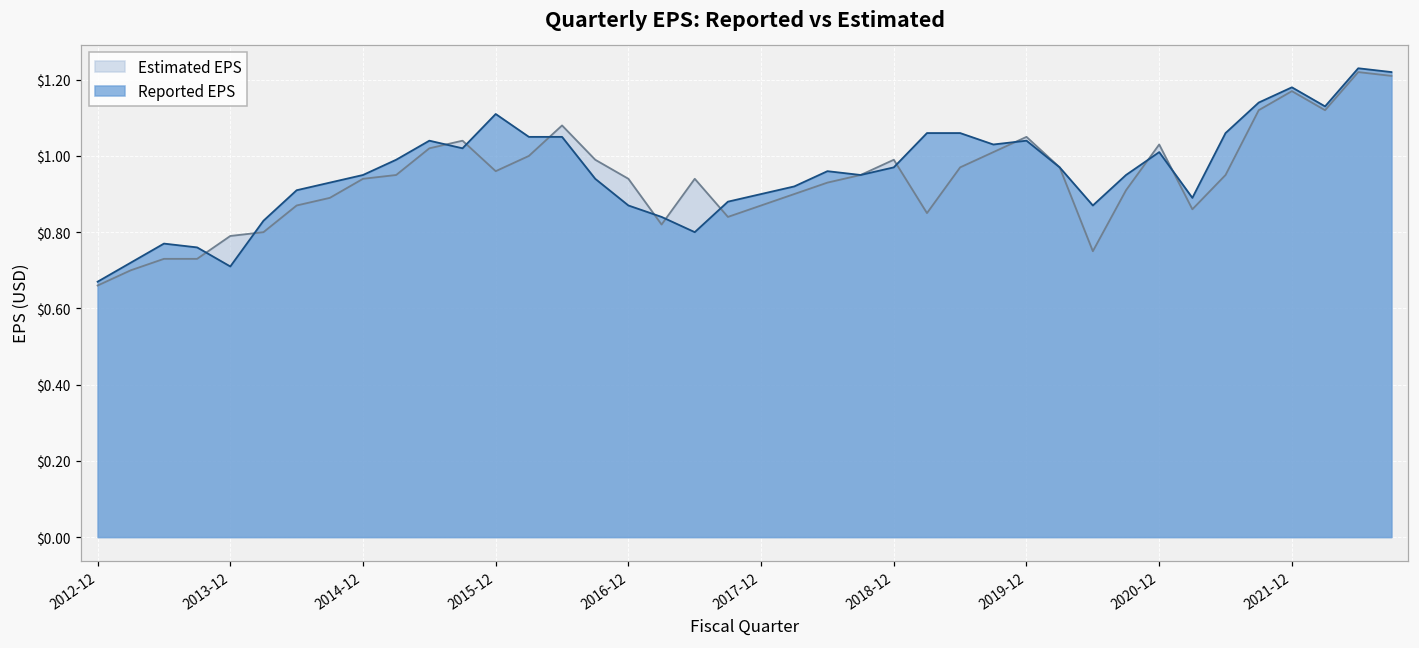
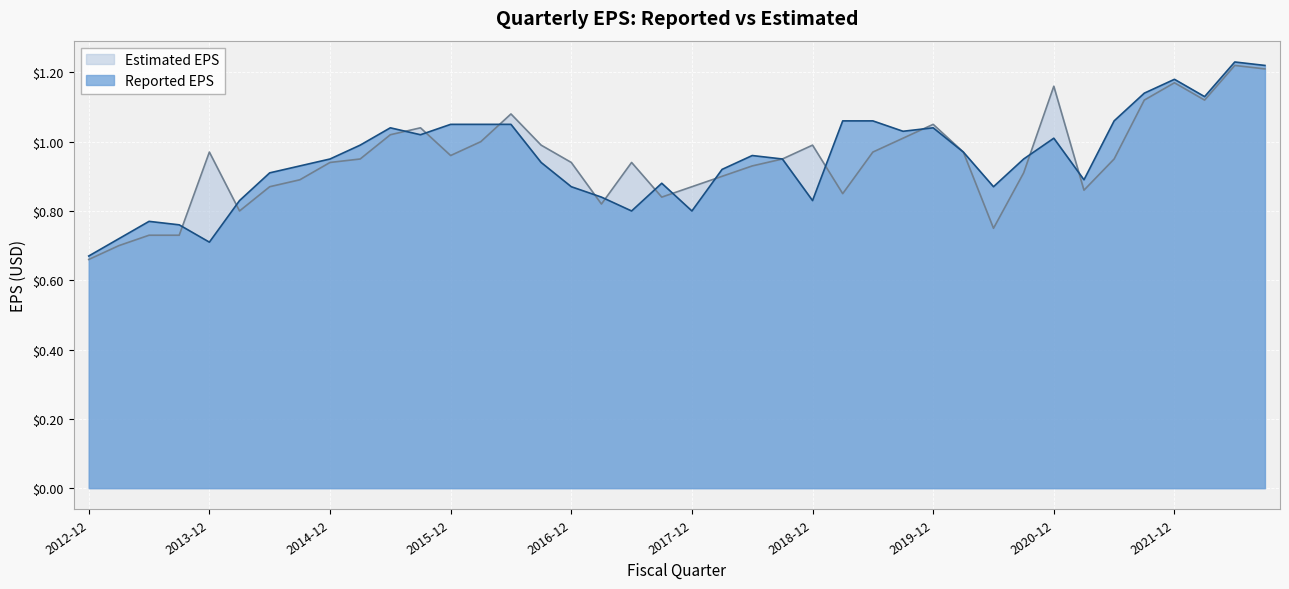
  {
    "Estimated EPS": {
      "2012-12": "$0.66",
-     "2013-12": "$0.79",
+     "2013-12": "$0.97",
      "2014-12": "$0.94",
      "2015-12": "$0.96",
      "2016-12": "$0.94",
      "2017-12": "$0.87",
      "2018-12": "$0.99",
      "2019-12": "$1.05",
-     "2020-12": "$1.03",
+     "2020-12": "$1.16",
      "2021-12": "$1.17"
    },
    "Reported EPS": {
      "2012-12": "$0.67",
      "2013-12": "$0.71",
      "2014-12": "$0.95",
-     "2015-12": "$1.11",
+     "2015-12": "$1.05",
      "2016-12": "$0.87",
-     "2017-12": "$0.9",
-     "2018-12": "$0.97",
+     "2017-12": "$0.8",
+     "2018-12": "$0.83",
      "2019-12": "$1.04",
      "2020-12": "$1.01",
      "2021-12": "$1.18"
    }
  }
